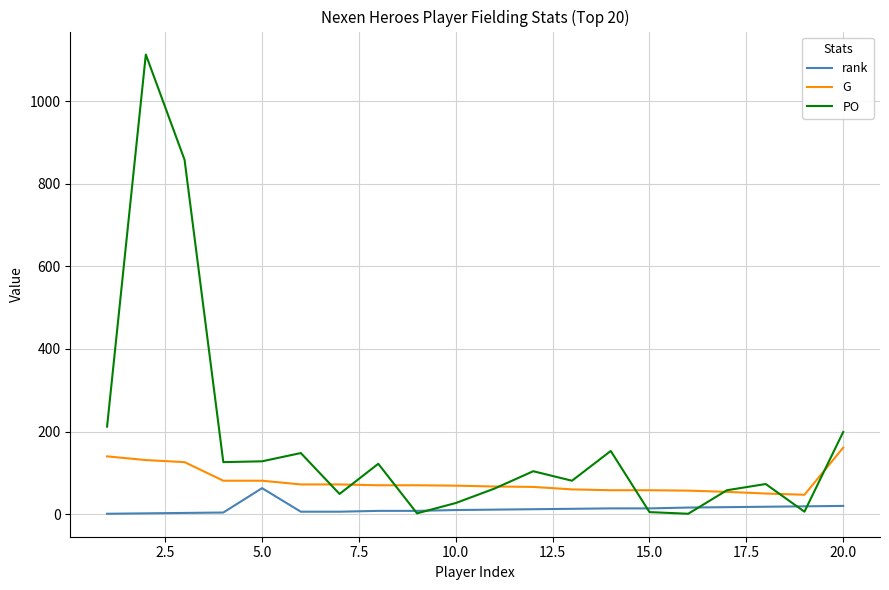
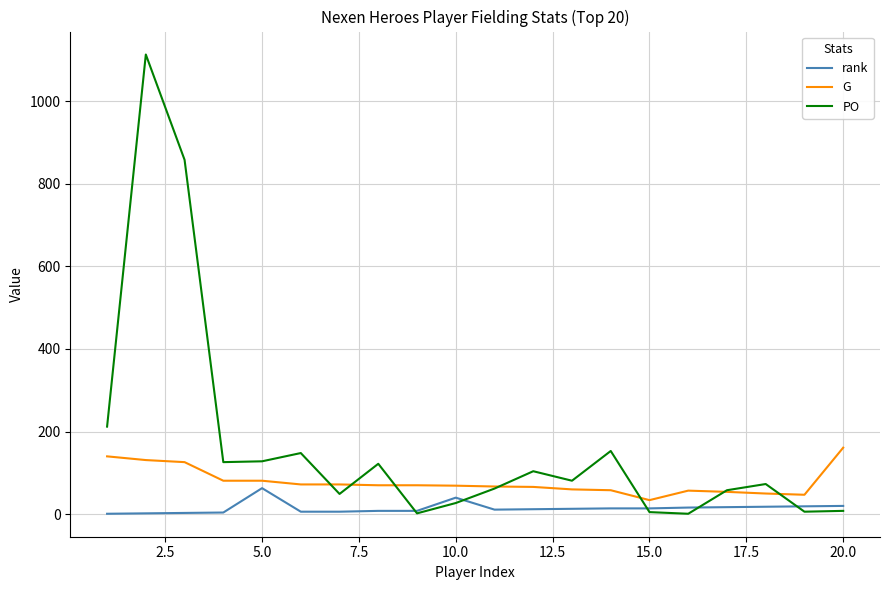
  {
    "rank": {
      "5.0": 60,
-     "10.0": 10,
+     "10.0": 40,
      "15.0": 10,
      "20.0": 20
    },
    "G": {
      "5.0": 80,
      "10.0": 70,
-     "15.0": 60,
+     "15.0": 30,
      "20.0": 160
    },
    "PO": {
      "5.0": 130,
      "10.0": 30,
      "15.0": 10,
-     "20.0": 200
+     "20.0": 10
    }
  }
